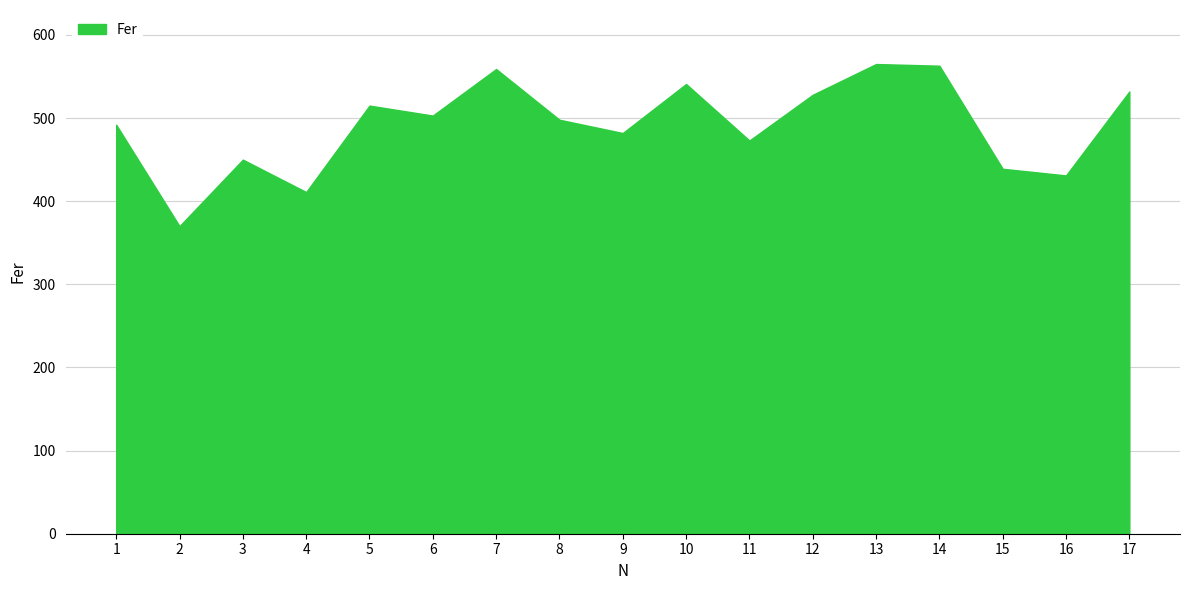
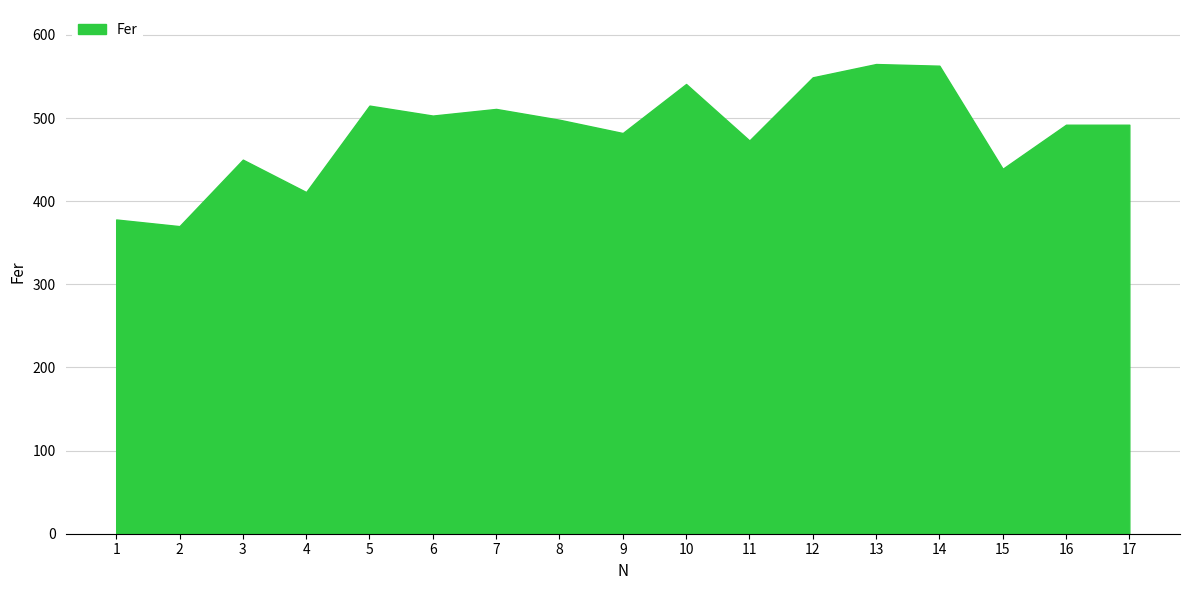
  {
-   "1": 490,
+   "1": 380,
    "2": 370,
    "3": 450,
    "4": 410,
    "5": 520,
    "6": 500,
-   "7": 560,
+   "7": 510,
    "8": 500,
    "9": 480,
    "10": 540,
    "11": 470,
-   "12": 530,
+   "12": 550,
    "13": 570,
    "14": 560,
    "15": 440,
-   "16": 430,
-   "17": 530
+   "16": 490,
+   "17": 490
  }
